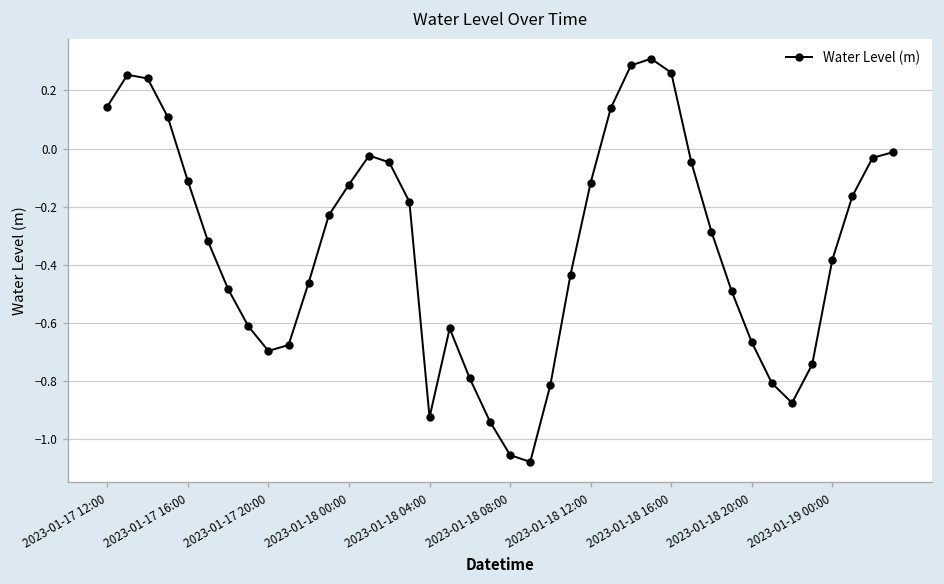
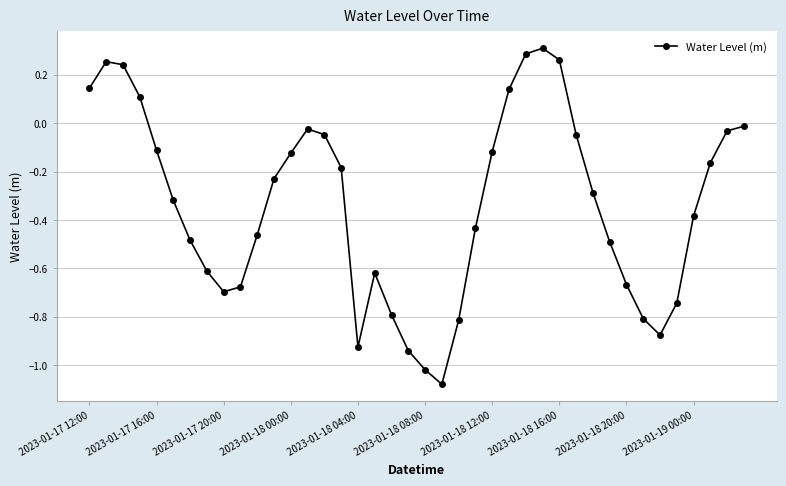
  {
    "2023-01-17 12:00": 0.14,
    "2023-01-17 16:00": -0.11,
    "2023-01-17 20:00": -0.70,
    "2023-01-18 00:00": -0.12,
    "2023-01-18 04:00": -0.93,
-   "2023-01-18 08:00": -1.06,
+   "2023-01-18 08:00": -1.02,
    "2023-01-18 12:00": -0.12,
    "2023-01-18 16:00": 0.26,
    "2023-01-18 20:00": -0.67,
    "2023-01-19 00:00": -0.38
  }
